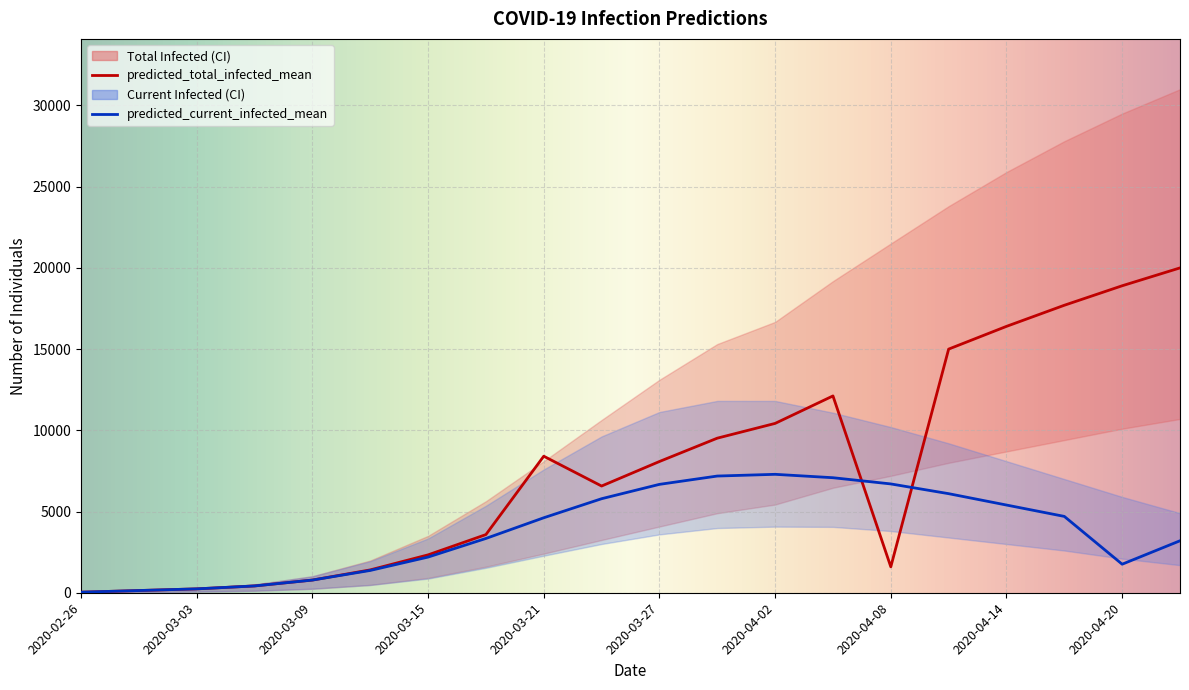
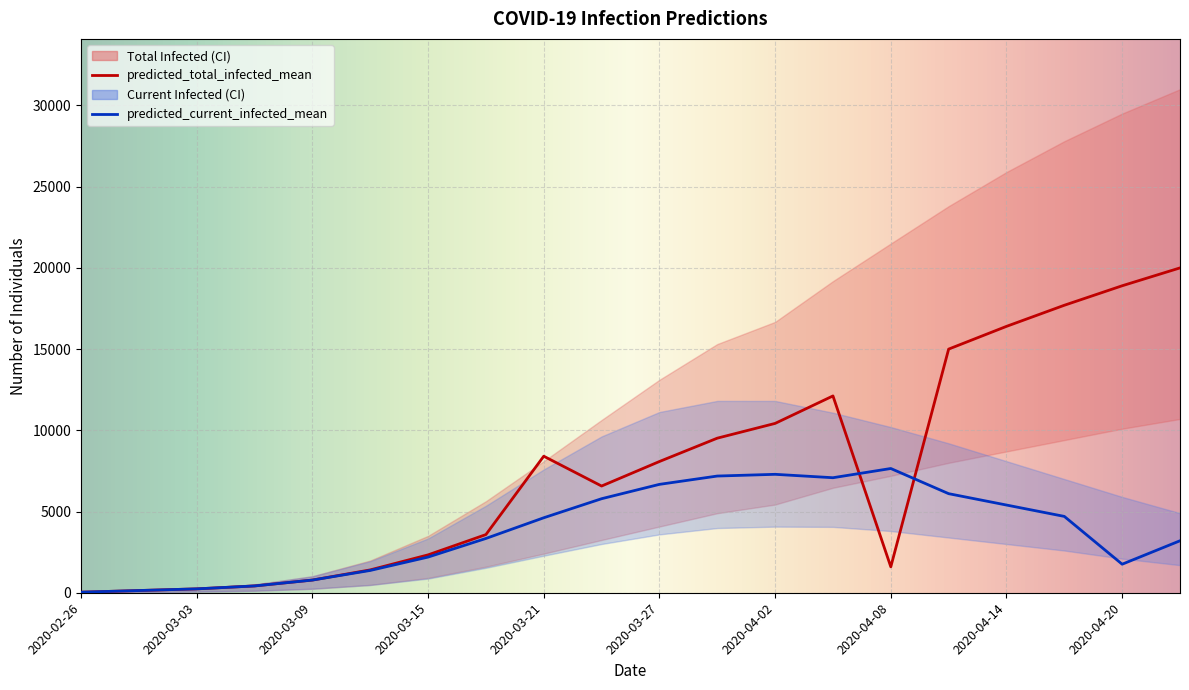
  {
    "predicted_total_infected_mean": {
      "2020-03-21": 8400,
      "2020-03-27": 8100,
      "2020-04-02": 10400,
      "2020-04-08": 1600,
      "2020-04-14": 16400,
      "2020-04-20": 18900
    },
    "predicted_current_infected_mean": {
      "2020-03-21": 4600,
      "2020-03-27": 6700,
      "2020-04-02": 7300,
-     "2020-04-08": 6700,
+     "2020-04-08": 7600,
      "2020-04-14": 5400,
      "2020-04-20": 1800
    }
  }
